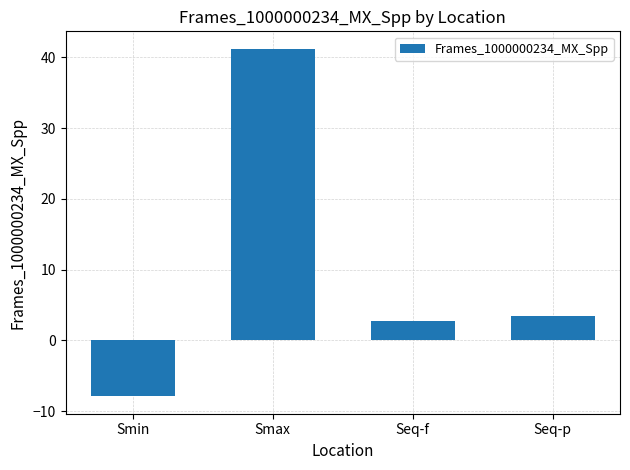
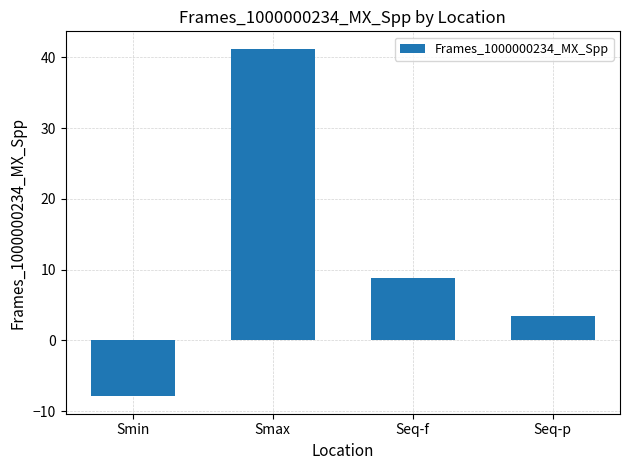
  {
    "Smin": -8,
    "Smax": 41,
-   "Seq-f": 3,
+   "Seq-f": 9,
    "Seq-p": 3
  }
